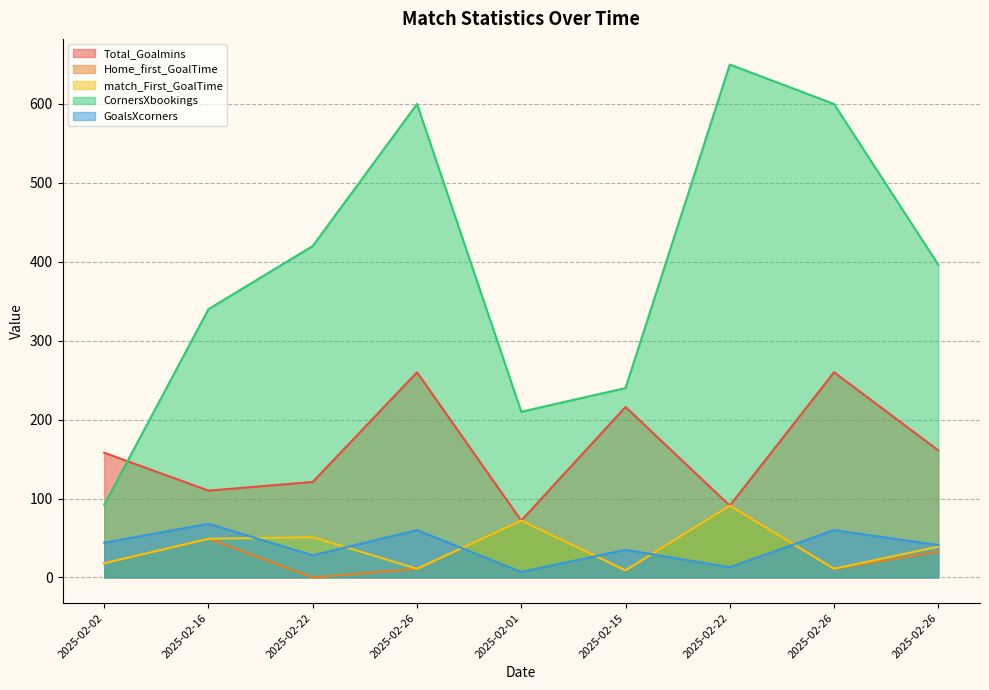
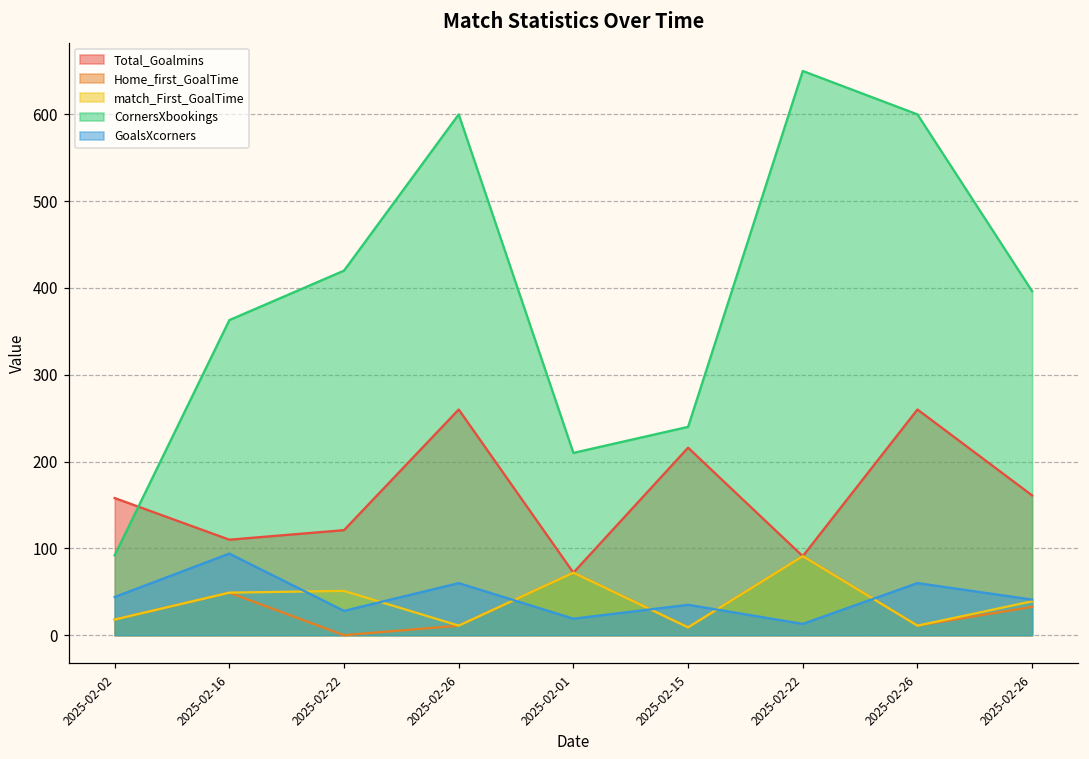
  {
    "CornersXbookings": {
      "2025-02-02": 90,
-     "2025-02-16": 340,
+     "2025-02-16": 360,
      "2025-02-01": 210,
      "2025-02-15": 240
    },
    "GoalsXcorners": {
      "2025-02-02": 40,
-     "2025-02-16": 70,
-     "2025-02-01": 10,
+     "2025-02-16": 90,
+     "2025-02-01": 20,
      "2025-02-15": 40
    }
  }
